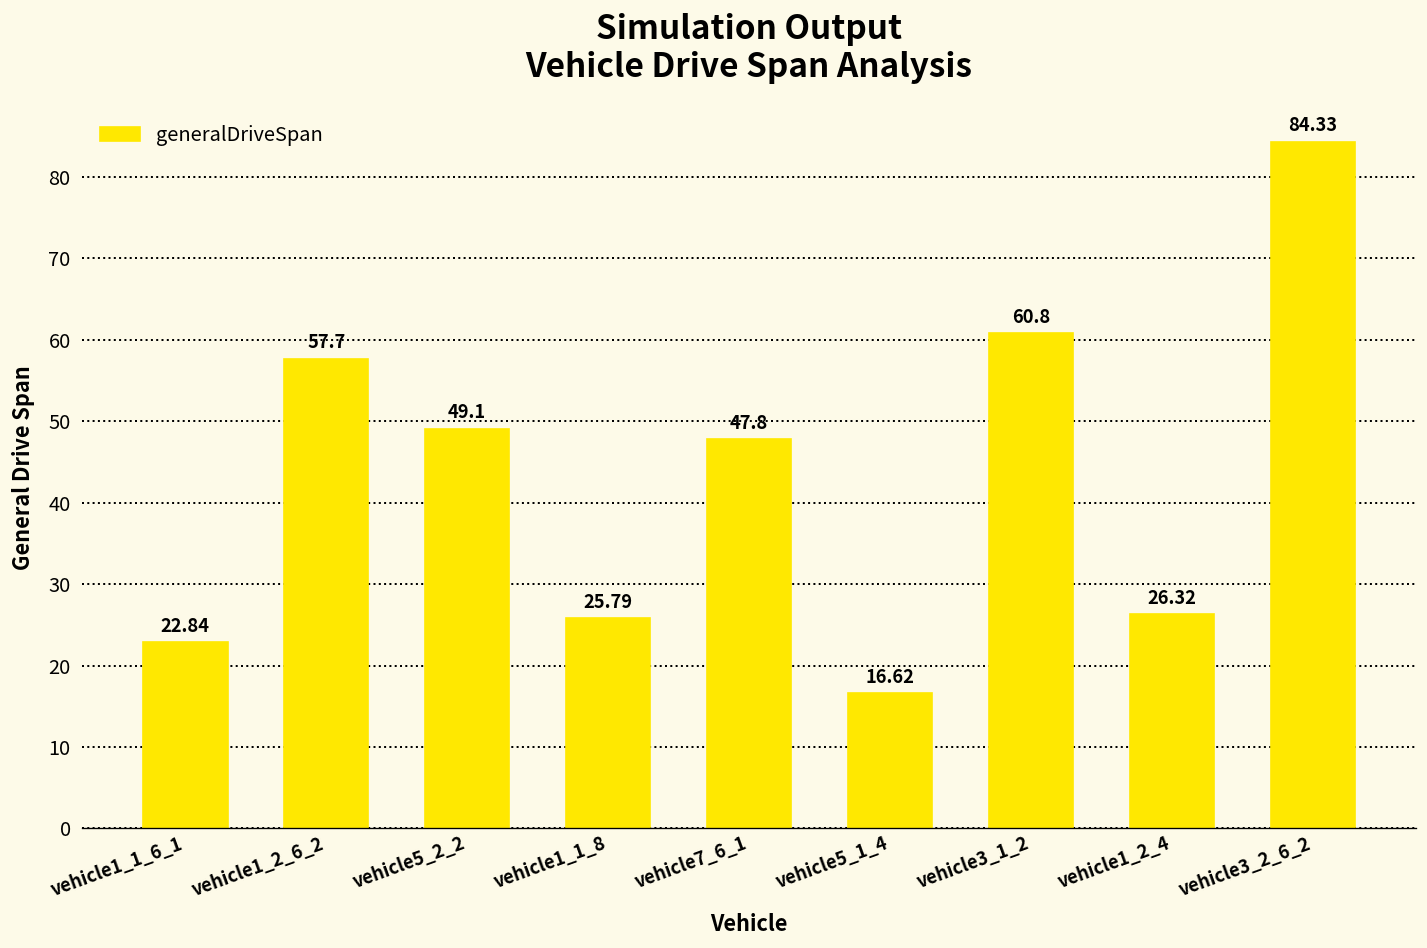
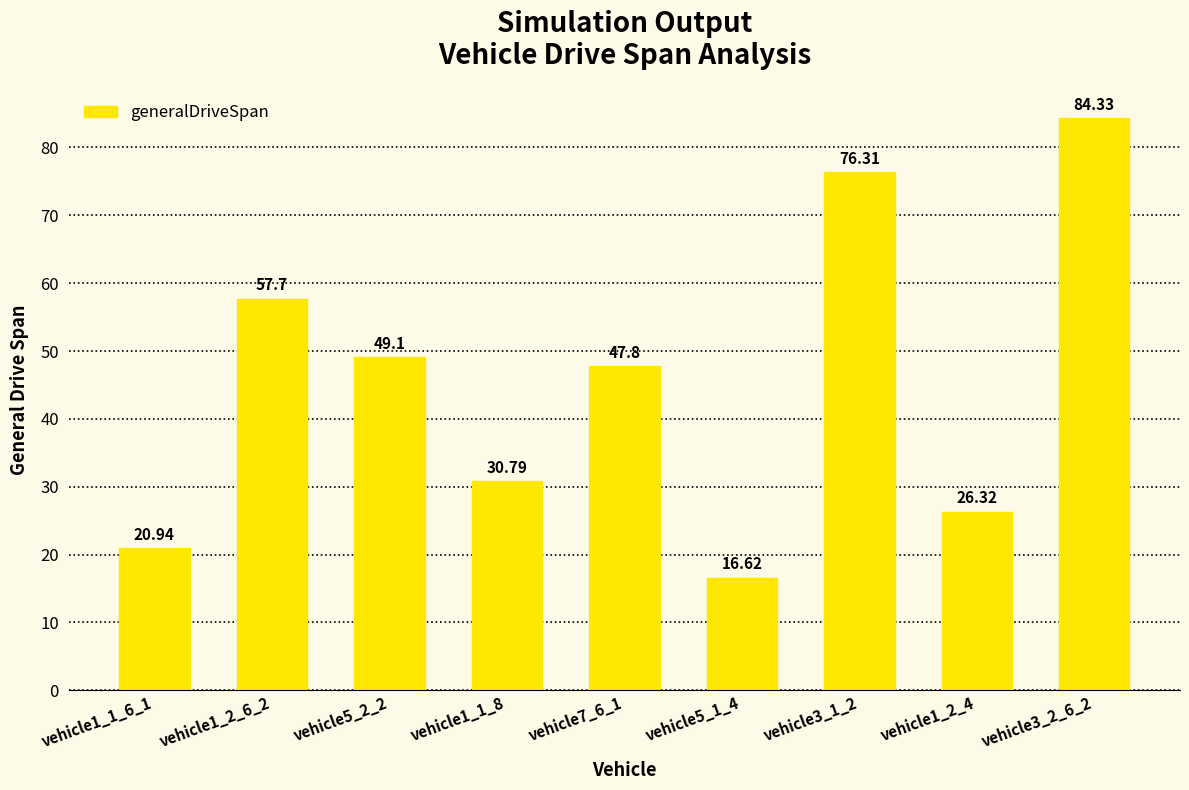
  {
-   "vehicle1_1_6_1": 22.84,
+   "vehicle1_1_6_1": 20.94,
    "vehicle1_2_6_2": 57.7,
    "vehicle5_2_2": 49.1,
-   "vehicle1_1_8": 25.79,
+   "vehicle1_1_8": 30.79,
    "vehicle7_6_1": 47.8,
    "vehicle5_1_4": 16.62,
-   "vehicle3_1_2": 60.8,
+   "vehicle3_1_2": 76.31,
    "vehicle1_2_4": 26.32,
    "vehicle3_2_6_2": 84.33
  }
